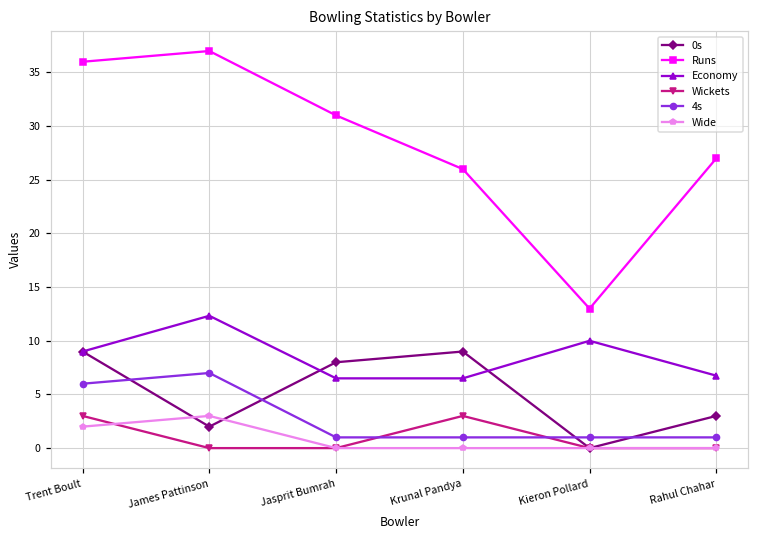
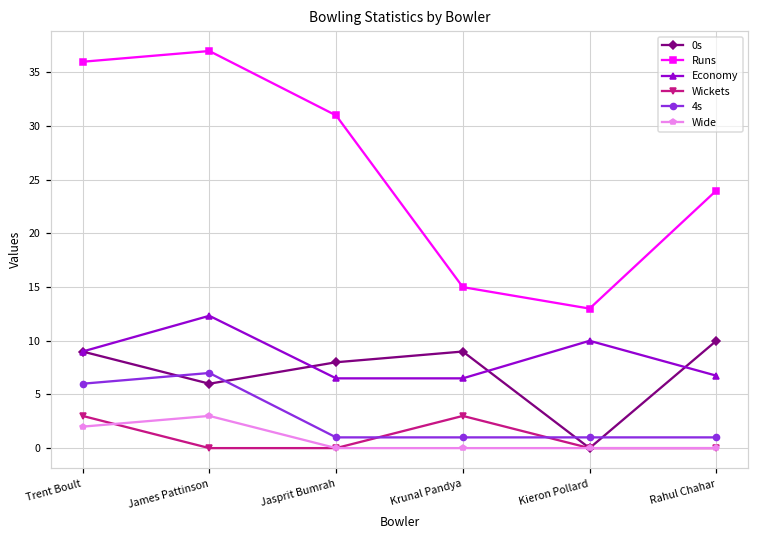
  {
    "0s": {
-     "James Pattinson": 2,
+     "James Pattinson": 6,
      "Jasprit Bumrah": 8,
      "Krunal Pandya": 9,
-     "Rahul Chahar": 3
+     "Rahul Chahar": 10
    },
    "Runs": {
      "Trent Boult": 36,
      "James Pattinson": 37,
      "Jasprit Bumrah": 31,
-     "Krunal Pandya": 26,
+     "Krunal Pandya": 15,
      "Kieron Pollard": 13,
-     "Rahul Chahar": 27
+     "Rahul Chahar": 24
    },
    "Wickets": {
      "Trent Boult": 3,
      "James Pattinson": 0,
      "Krunal Pandya": 3
    },
    "Wide": {
      "Trent Boult": 2,
      "James Pattinson": 3,
      "Krunal Pandya": 0
    }
  }
